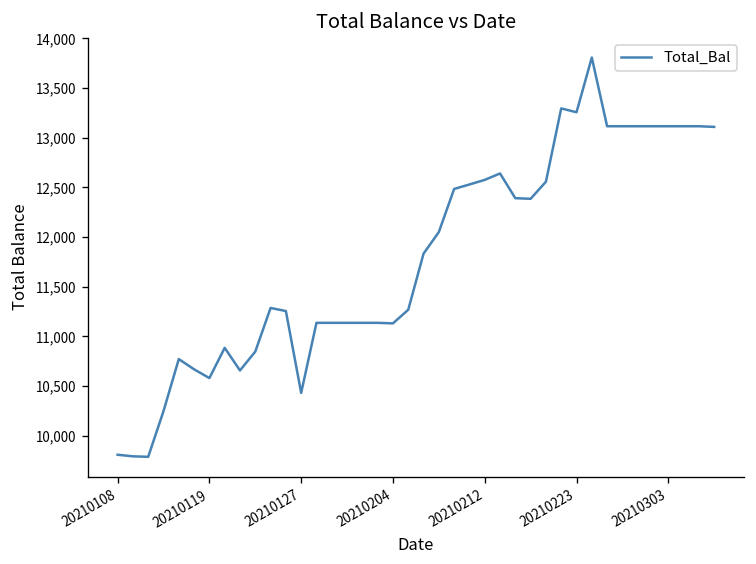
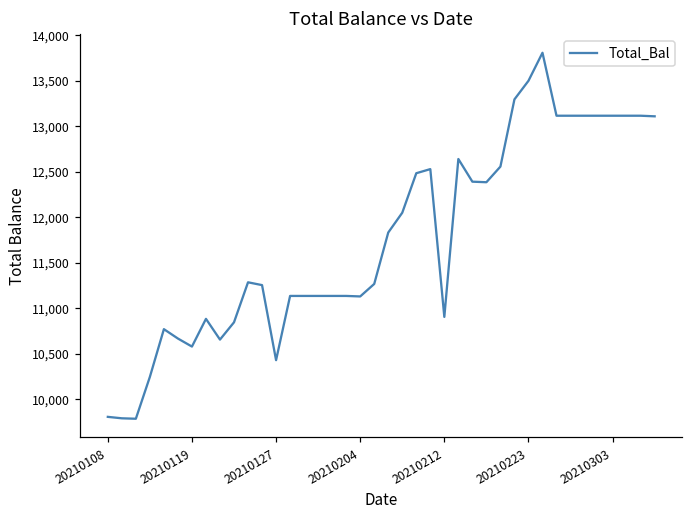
  {
    "20210108": "9,800",
    "20210119": "10,600",
    "20210127": "10,400",
    "20210204": "11,100",
-   "20210212": "12,600",
-   "20210223": "13,300",
+   "20210212": "10,900",
+   "20210223": "13,500",
    "20210303": "13,100"
  }
